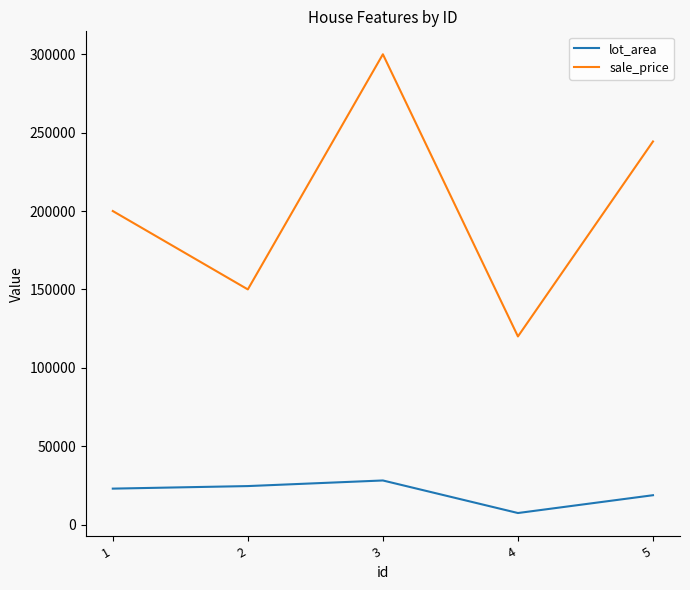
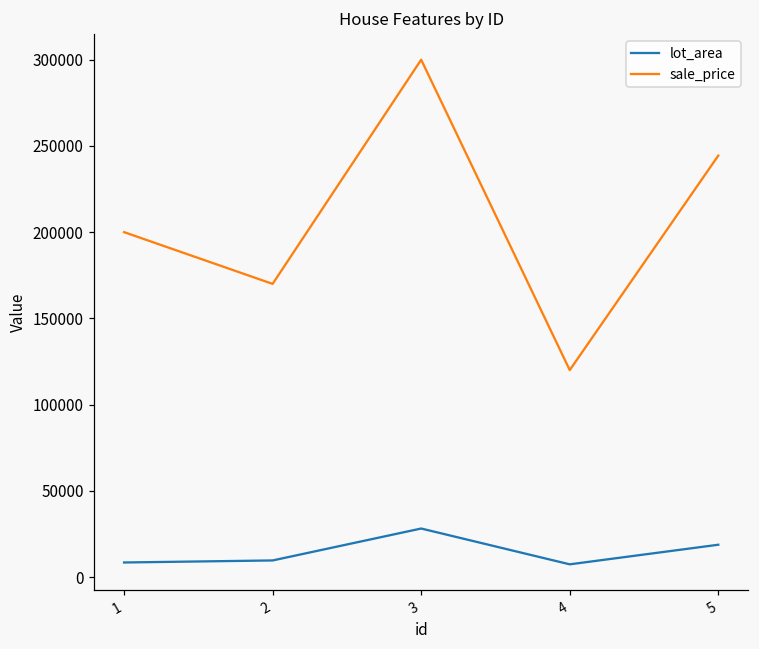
  {
    "lot_area": {
-     "1": 23000,
-     "2": 25000,
+     "1": 8000,
+     "2": 10000,
      "3": 28000,
      "4": 7000,
      "5": 19000
    },
    "sale_price": {
      "1": 200000,
-     "2": 150000,
+     "2": 170000,
      "3": 300000,
      "4": 120000,
      "5": 244000
    }
  }
